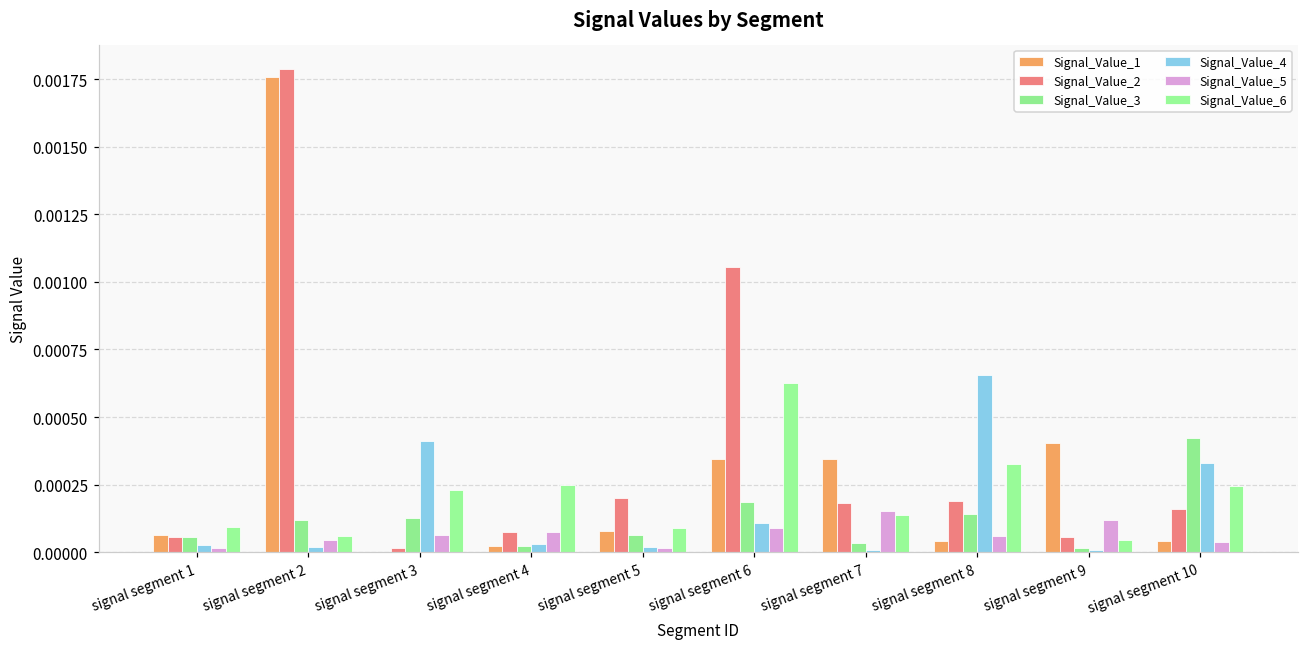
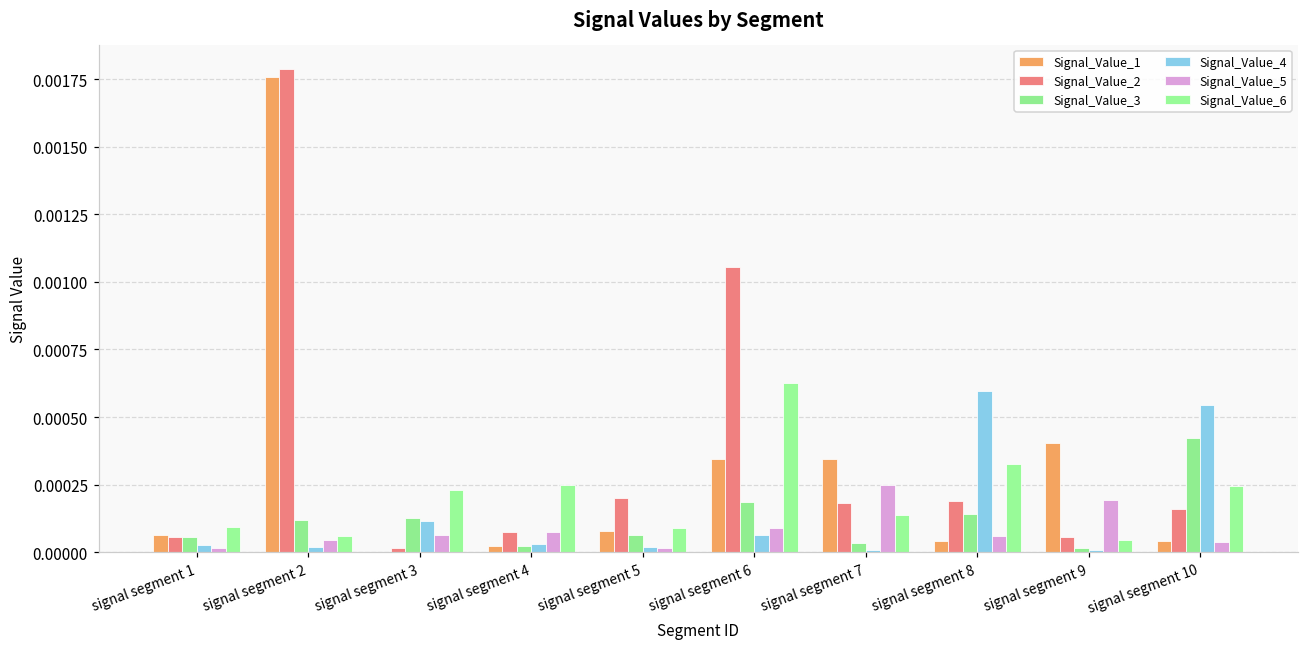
  {
    "Signal_Value_4": {
      "signal segment 1": 0.00002,
      "signal segment 2": 0.00002,
-     "signal segment 3": 0.00041,
+     "signal segment 3": 0.00011,
      "signal segment 4": 0.00003,
      "signal segment 5": 0.00002,
-     "signal segment 6": 0.00011,
-     "signal segment 8": 0.00066,
-     "signal segment 10": 0.00033
+     "signal segment 6": 0.00006,
+     "signal segment 8": 0.00060,
+     "signal segment 10": 0.00055
    },
    "Signal_Value_5": {
      "signal segment 1": 0.00002,
      "signal segment 2": 0.00004,
      "signal segment 3": 0.00006,
      "signal segment 4": 0.00008,
      "signal segment 5": 0.00001,
      "signal segment 6": 0.00009,
-     "signal segment 7": 0.00015,
+     "signal segment 7": 0.00025,
      "signal segment 8": 0.00006,
-     "signal segment 9": 0.00012,
+     "signal segment 9": 0.00019,
      "signal segment 10": 0.00004
    }
  }
